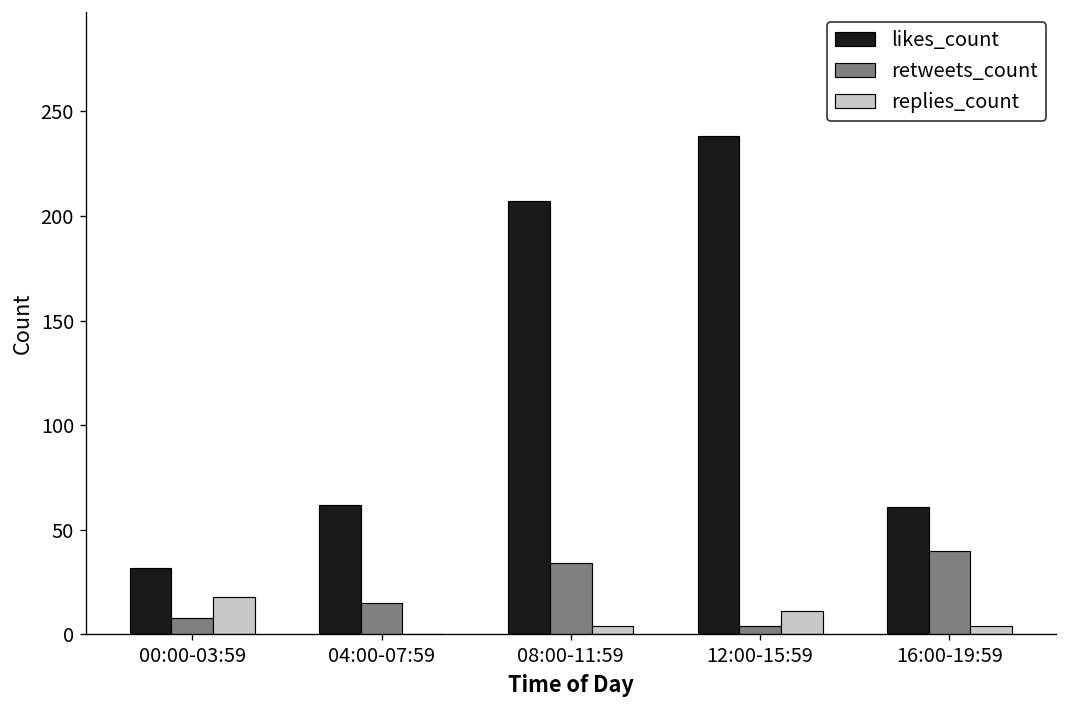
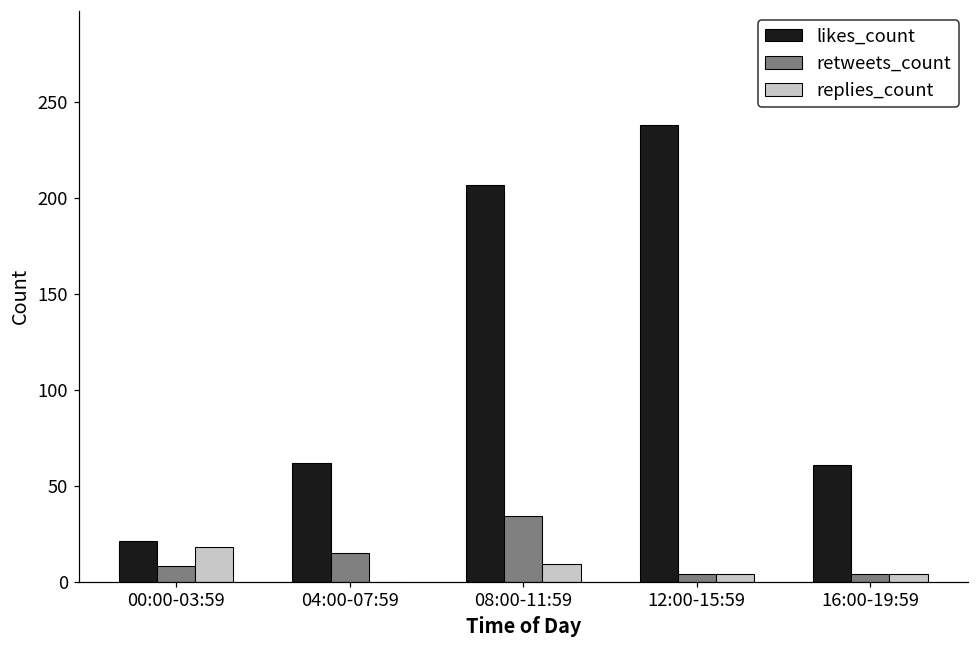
  {
    "likes_count": {
-     "00:00-03:59": 32,
+     "00:00-03:59": 21,
      "04:00-07:59": 62,
      "08:00-11:59": 207,
      "12:00-15:59": 238,
      "16:00-19:59": 61
    },
    "retweets_count": {
      "00:00-03:59": 8,
      "04:00-07:59": 15,
      "08:00-11:59": 34,
      "12:00-15:59": 4,
-     "16:00-19:59": 40
+     "16:00-19:59": 4
    },
    "replies_count": {
      "00:00-03:59": 18,
      "04:00-07:59": 0,
-     "08:00-11:59": 4,
-     "12:00-15:59": 11,
+     "08:00-11:59": 9,
+     "12:00-15:59": 4,
      "16:00-19:59": 4
    }
  }
